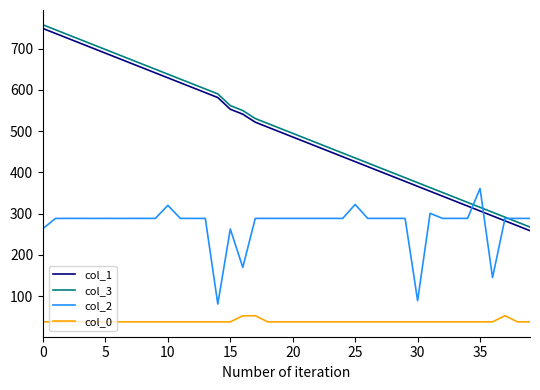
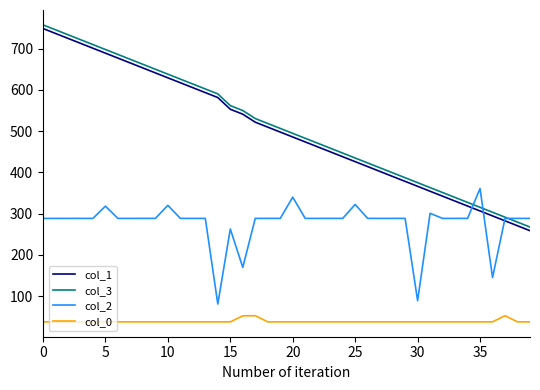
  {
    "col_1": {
      "0": 750,
      "5": 690,
      "10": 630,
      "15": 550,
      "20": 490,
      "25": 430,
      "30": 370,
      "35": 310
    },
    "col_3": {
      "0": 760,
      "5": 700,
      "10": 640,
      "15": 560,
      "20": 490,
      "25": 430,
      "30": 380,
      "35": 320
    },
    "col_2": {
-     "0": 260,
-     "5": 290,
+     "0": 290,
+     "5": 320,
      "10": 320,
      "15": 260,
-     "20": 290,
+     "20": 340,
      "25": 320,
      "30": 90,
      "35": 360
    },
    "col_0": {
      "0": 40,
      "10": 40,
      "15": 40,
      "20": 40,
      "25": 40,
      "30": 40,
      "35": 40
    }
  }
